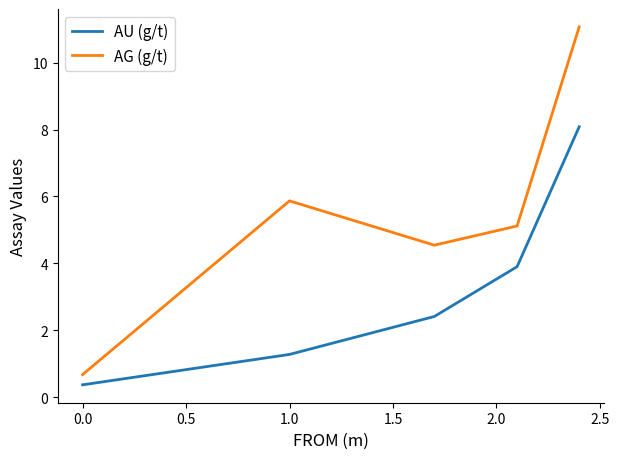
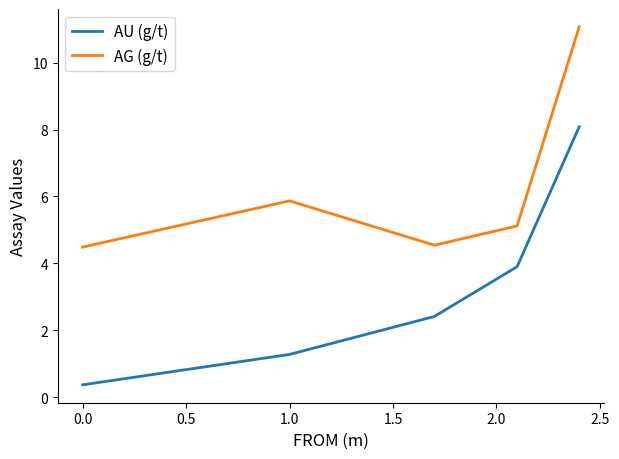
  {
    "AU (g/t)": {
      "0.0": 0.4,
      "1.0": 1.3
    },
    "AG (g/t)": {
-     "0.0": 0.7,
+     "0.0": 4.5,
      "1.0": 5.9
    }
  }
